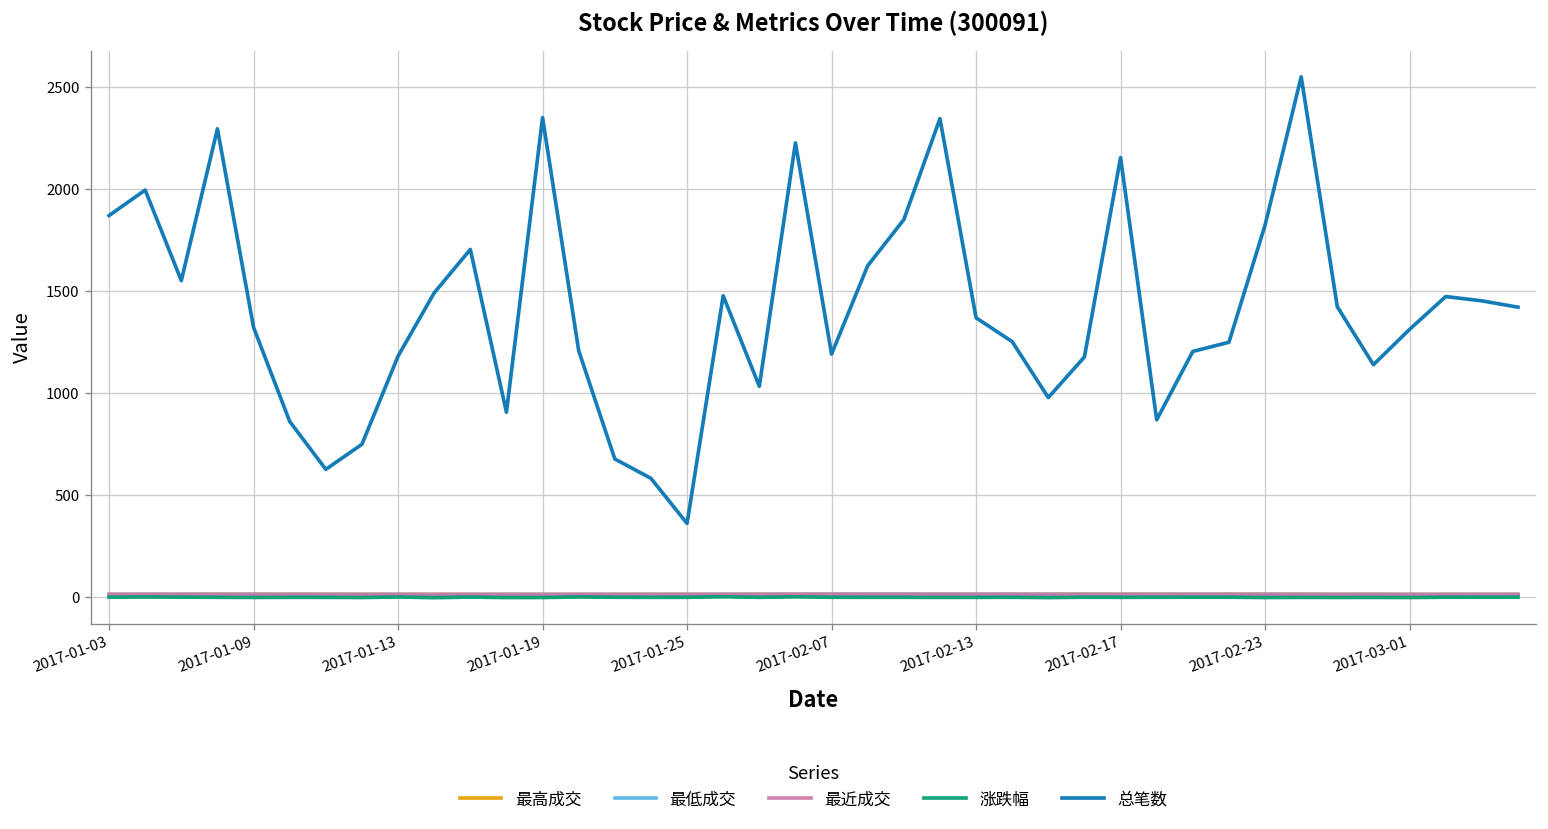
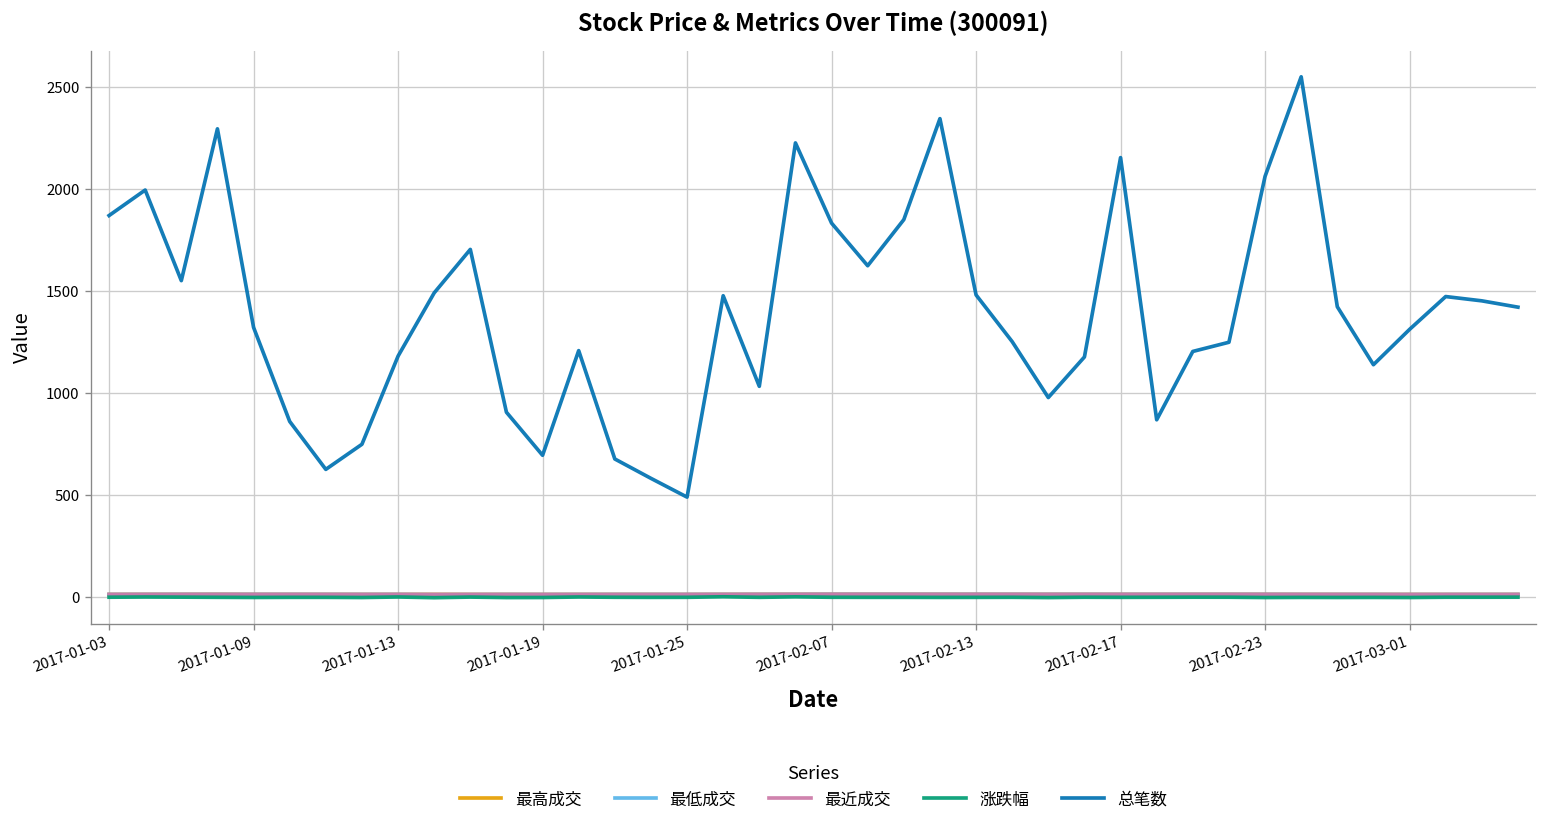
  {
    "最近成交": {
      "2017-01-09": 10,
      "2017-02-23": 10
    },
    "涨跌幅": {
      "2017-02-23": 0
    },
    "总笔数": {
      "2017-01-03": 1870,
      "2017-01-09": 1320,
      "2017-01-13": 1180,
-     "2017-01-19": 2350,
-     "2017-01-25": 360,
-     "2017-02-07": 1190,
-     "2017-02-13": 1370,
+     "2017-01-19": 700,
+     "2017-01-25": 490,
+     "2017-02-07": 1830,
+     "2017-02-13": 1480,
      "2017-02-17": 2160,
-     "2017-02-23": 1820,
+     "2017-02-23": 2060,
      "2017-03-01": 1310
    }
  }
